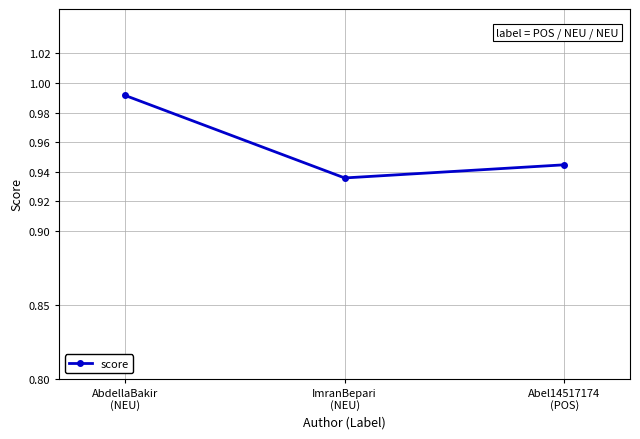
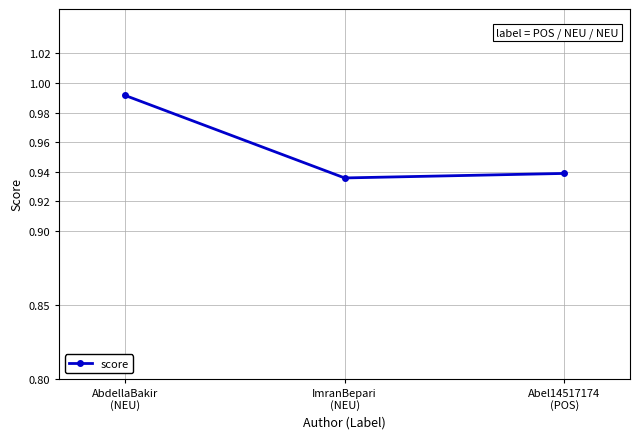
  {
    "AbdellaBakir (NEU)": 0.992,
    "ImranBepari (NEU)": 0.936,
-   "Abel14517174 (POS)": 0.945
+   "Abel14517174 (POS)": 0.939
  }
